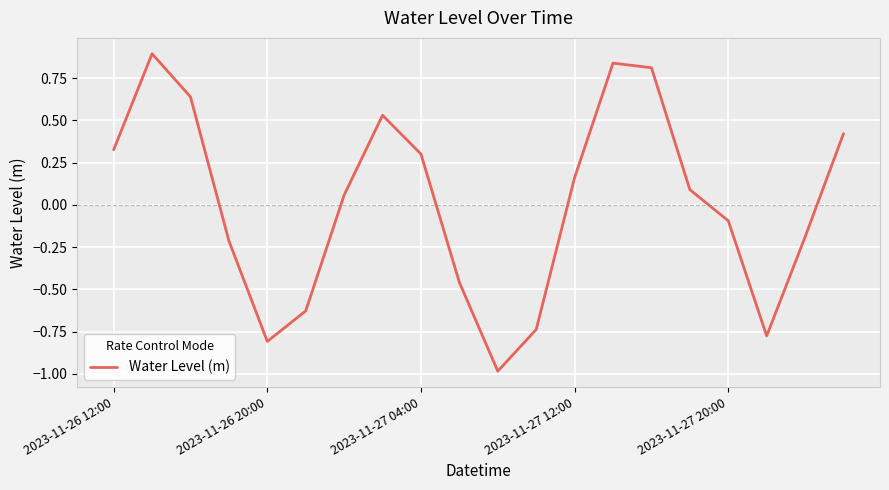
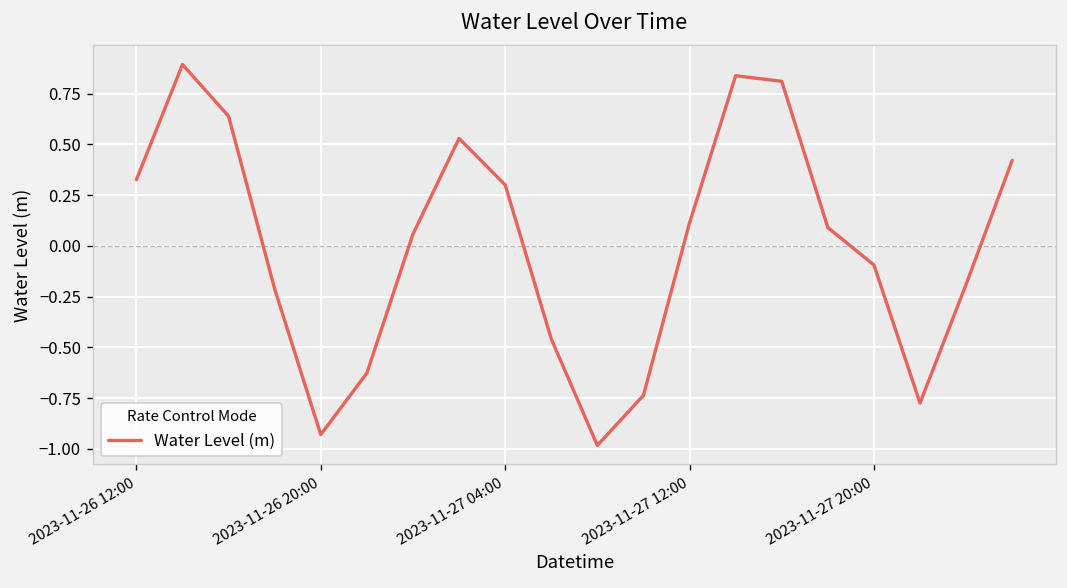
  {
    "2023-11-26 12:00": 0.33,
-   "2023-11-26 20:00": -0.81,
+   "2023-11-26 20:00": -0.93,
    "2023-11-27 04:00": 0.30,
-   "2023-11-27 12:00": 0.16,
+   "2023-11-27 12:00": 0.11,
    "2023-11-27 20:00": -0.09
  }
